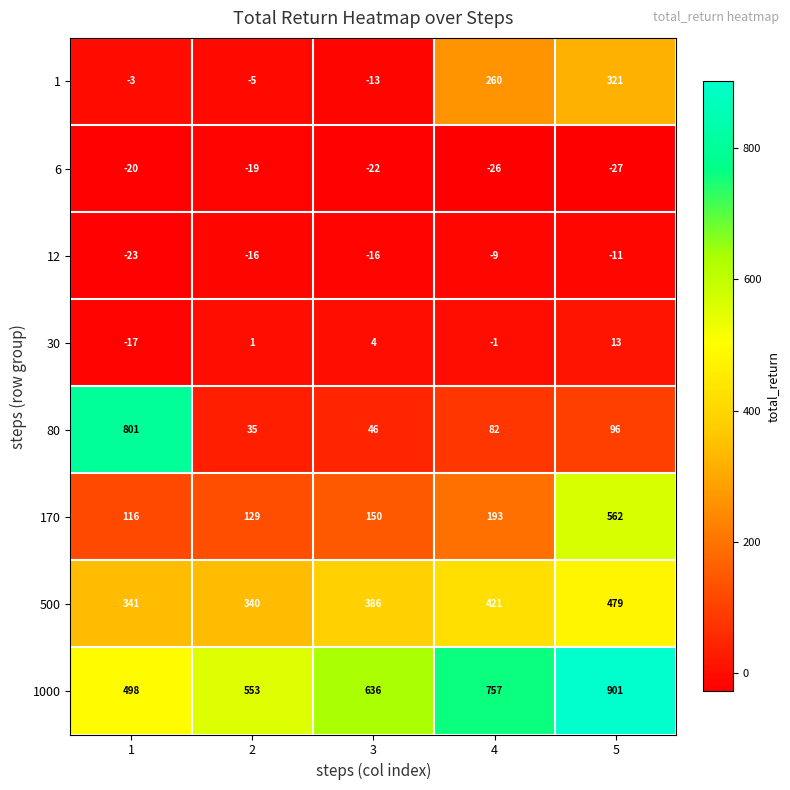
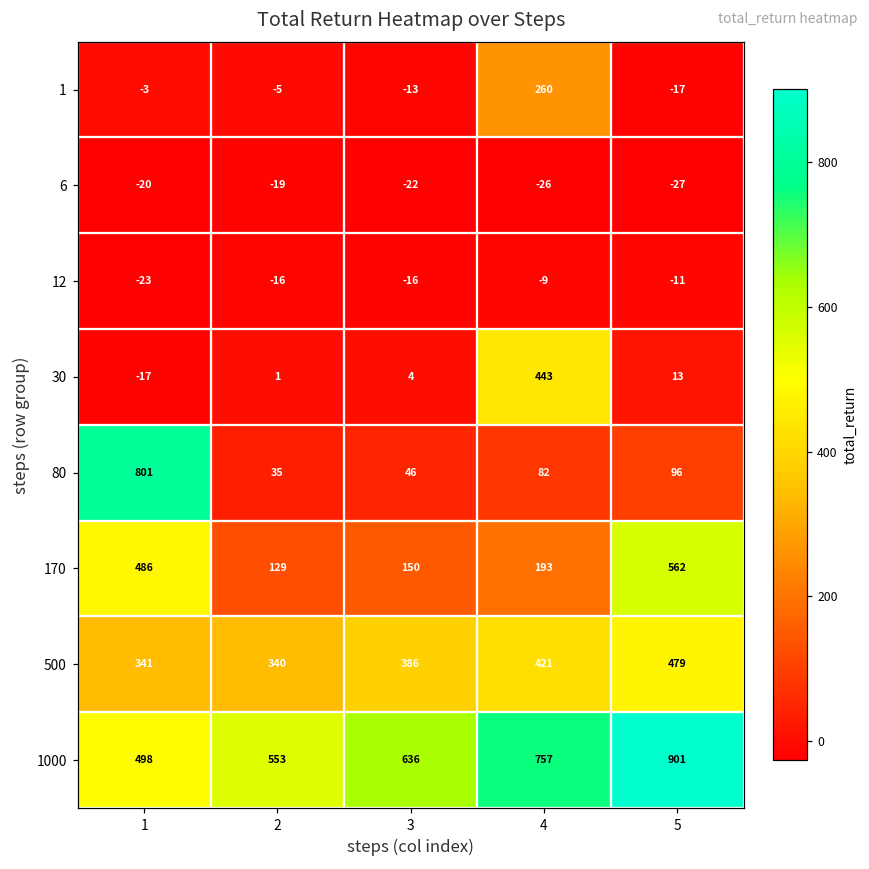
  {
    "1": {
      "1": -3,
      "2": -5,
      "3": -13,
      "4": 260,
-     "5": 321
+     "5": -17
    },
    "6": {
      "1": -20,
      "2": -19,
      "3": -22,
      "4": -26,
      "5": -27
    },
    "12": {
      "1": -23,
      "2": -16,
      "3": -16,
      "4": -9,
      "5": -11
    },
    "30": {
      "1": -17,
      "2": 1,
      "3": 4,
-     "4": -1,
+     "4": 443,
      "5": 13
    },
    "80": {
      "1": 801,
      "2": 35,
      "3": 46,
      "4": 82,
      "5": 96
    },
    "170": {
-     "1": 116,
+     "1": 486,
      "2": 129,
      "3": 150,
      "4": 193,
      "5": 562
    },
    "500": {
      "1": 341,
      "2": 340,
      "3": 386,
      "4": 421,
      "5": 479
    },
    "1000": {
      "1": 498,
      "2": 553,
      "3": 636,
      "4": 757,
      "5": 901
    }
  }
